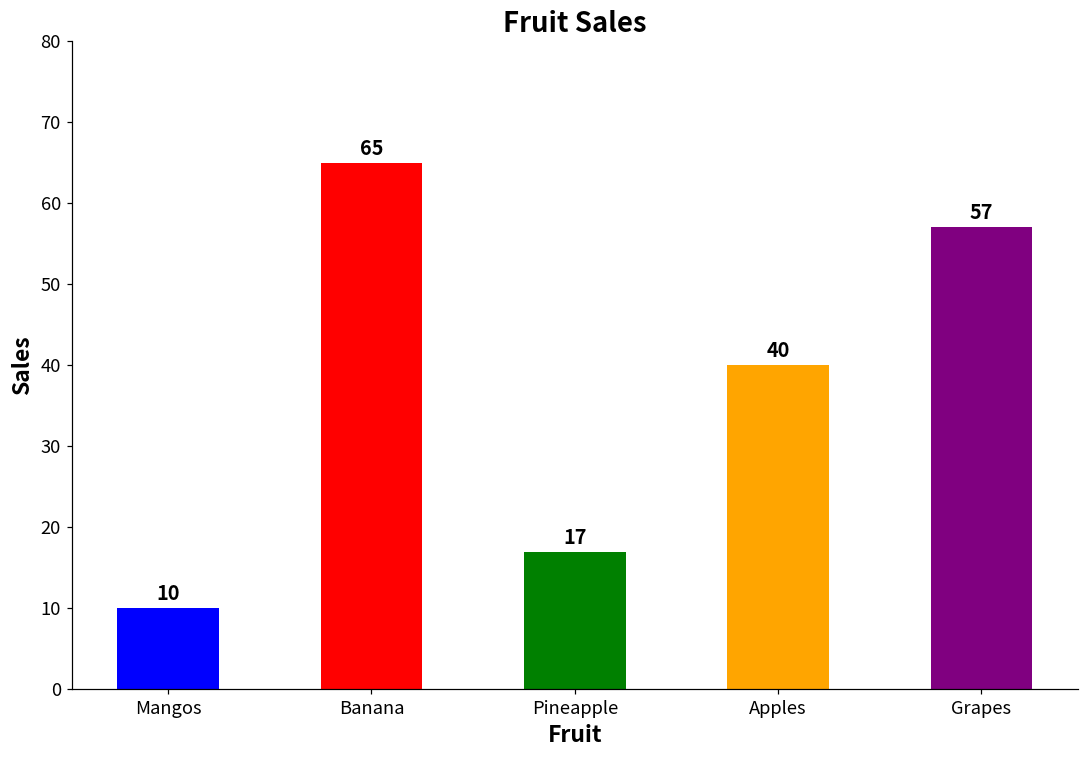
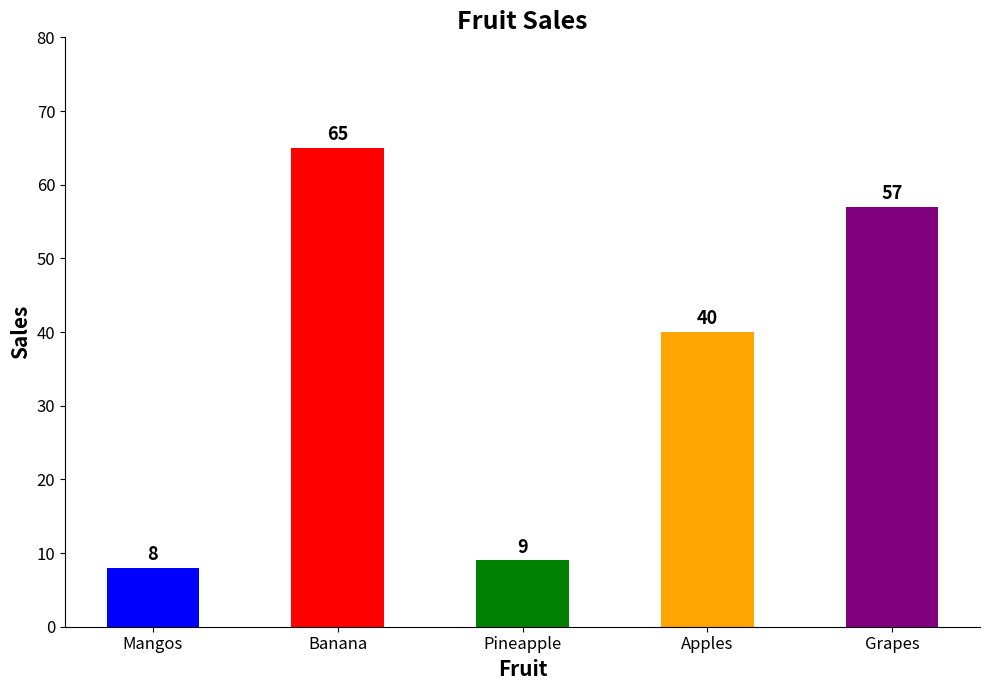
  {
-   "Mangos": 10,
+   "Mangos": 8,
    "Banana": 65,
-   "Pineapple": 17,
+   "Pineapple": 9,
    "Apples": 40,
    "Grapes": 57
  }
